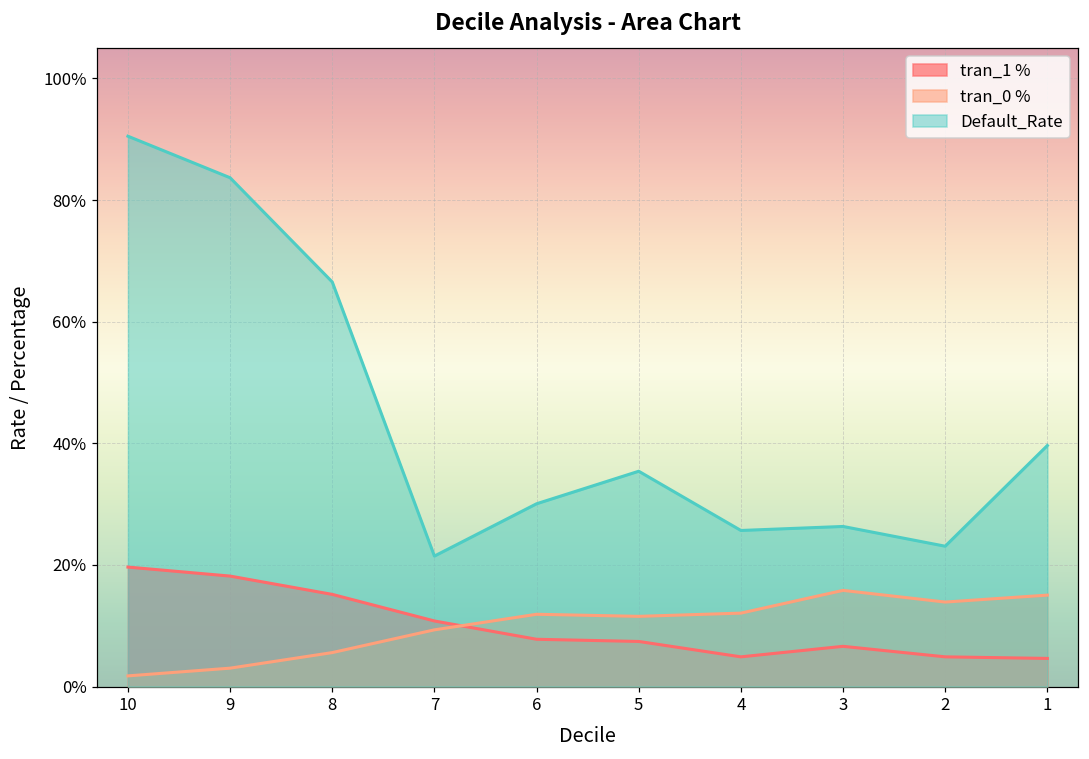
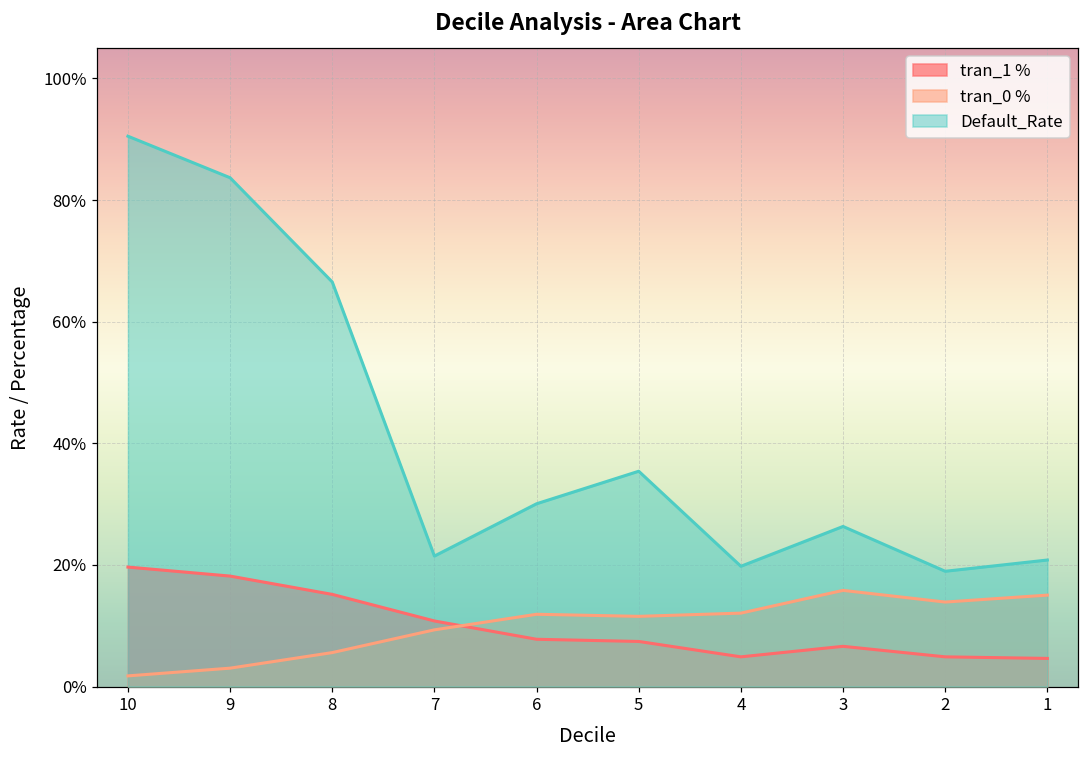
  {
    "Default_Rate": {
      "10": "91%",
      "9": "84%",
      "8": "67%",
      "7": "21%",
      "6": "30%",
      "5": "35%",
-     "4": "26%",
+     "4": "20%",
      "3": "26%",
-     "2": "23%",
-     "1": "40%"
+     "2": "19%",
+     "1": "21%"
    }
  }
